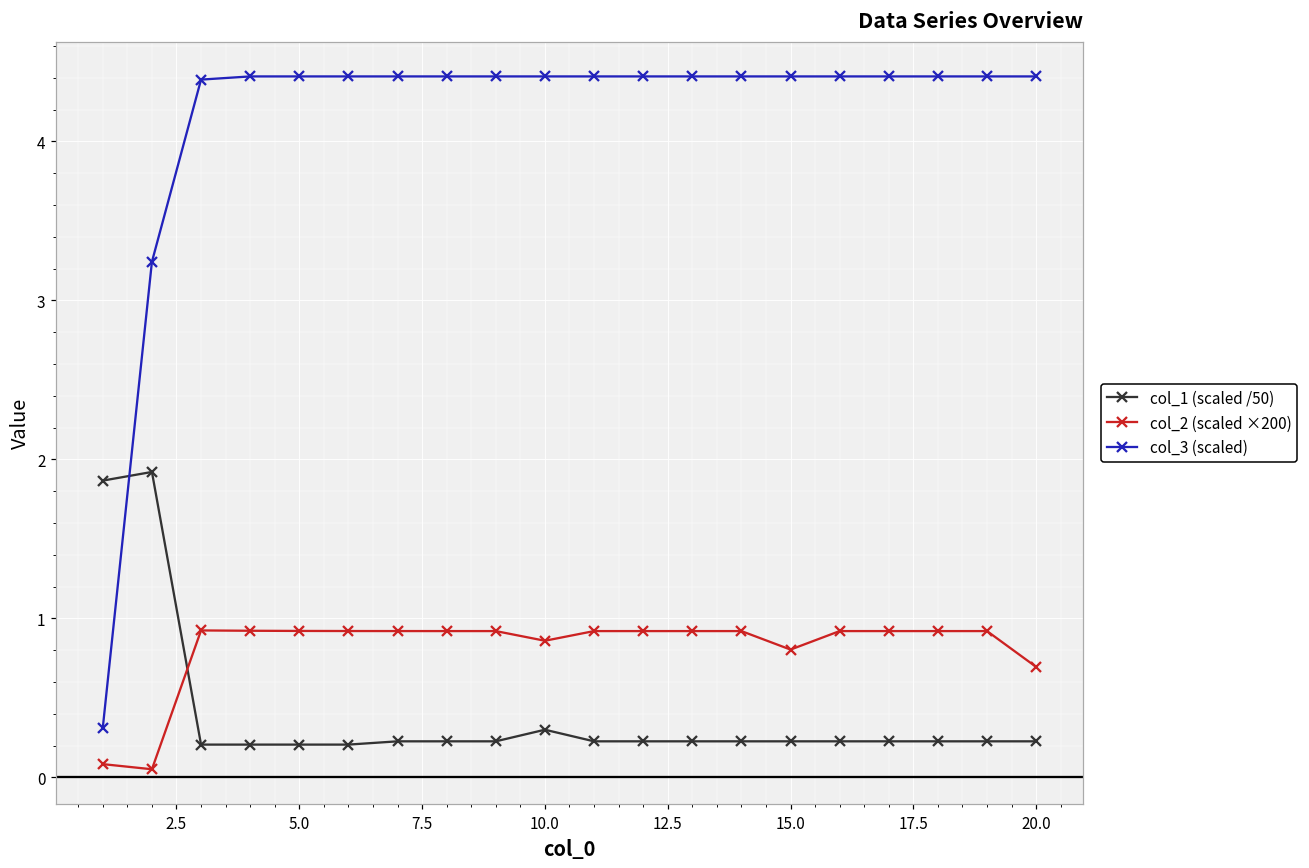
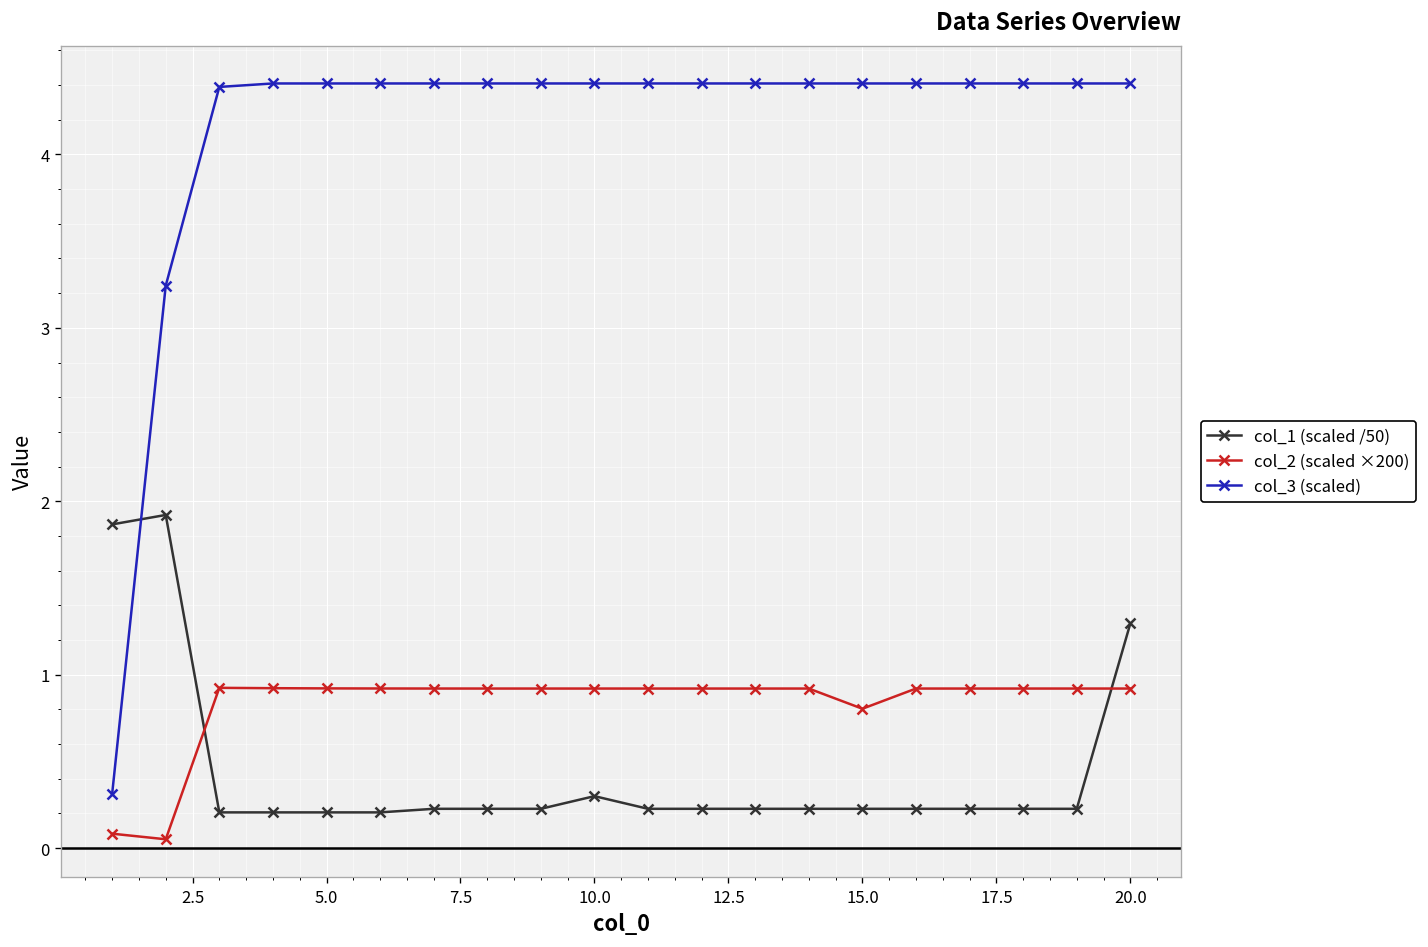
  {
    "col_1 (scaled /50)": {
      "5.0": 0.21,
      "10.0": 0.30,
      "15.0": 0.23,
-     "20.0": 0.23
+     "20.0": 1.30
    },
    "col_2 (scaled ×200)": {
      "5.0": 0.92,
-     "10.0": 0.86,
+     "10.0": 0.92,
      "15.0": 0.80,
-     "20.0": 0.69
+     "20.0": 0.92
    },
    "col_3 (scaled)": {
      "5.0": 4.41,
      "10.0": 4.41,
      "15.0": 4.41,
      "20.0": 4.41
    }
  }
